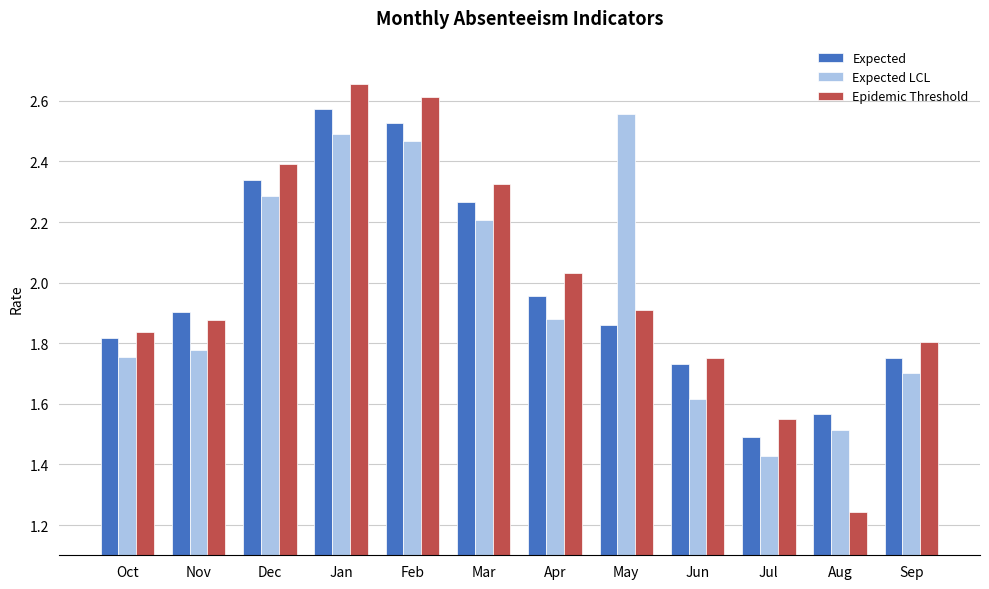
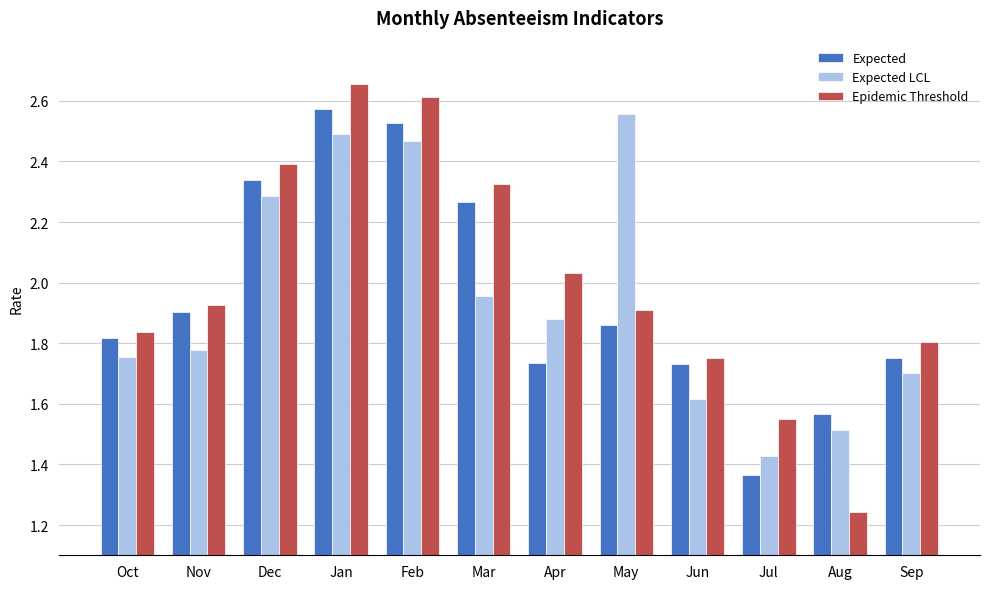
  {
    "Expected": {
      "Oct": 1.82,
      "Nov": 1.90,
      "Dec": 2.34,
      "Jan": 2.57,
      "Feb": 2.53,
      "Mar": 2.27,
-     "Apr": 1.96,
+     "Apr": 1.74,
      "May": 1.86,
      "Jun": 1.73,
-     "Jul": 1.49,
+     "Jul": 1.37,
      "Aug": 1.57,
      "Sep": 1.75
    },
    "Expected LCL": {
      "Oct": 1.75,
      "Nov": 1.78,
      "Dec": 2.29,
      "Jan": 2.49,
      "Feb": 2.47,
-     "Mar": 2.21,
+     "Mar": 1.96,
      "Apr": 1.88,
      "May": 2.56,
      "Jun": 1.62,
      "Jul": 1.43,
      "Aug": 1.51,
      "Sep": 1.70
    },
    "Epidemic Threshold": {
      "Oct": 1.84,
-     "Nov": 1.88,
+     "Nov": 1.93,
      "Dec": 2.39,
      "Jan": 2.66,
      "Feb": 2.61,
      "Mar": 2.33,
      "Apr": 2.03,
      "May": 1.91,
      "Jun": 1.75,
      "Jul": 1.55,
      "Aug": 1.24,
      "Sep": 1.80
    }
  }
